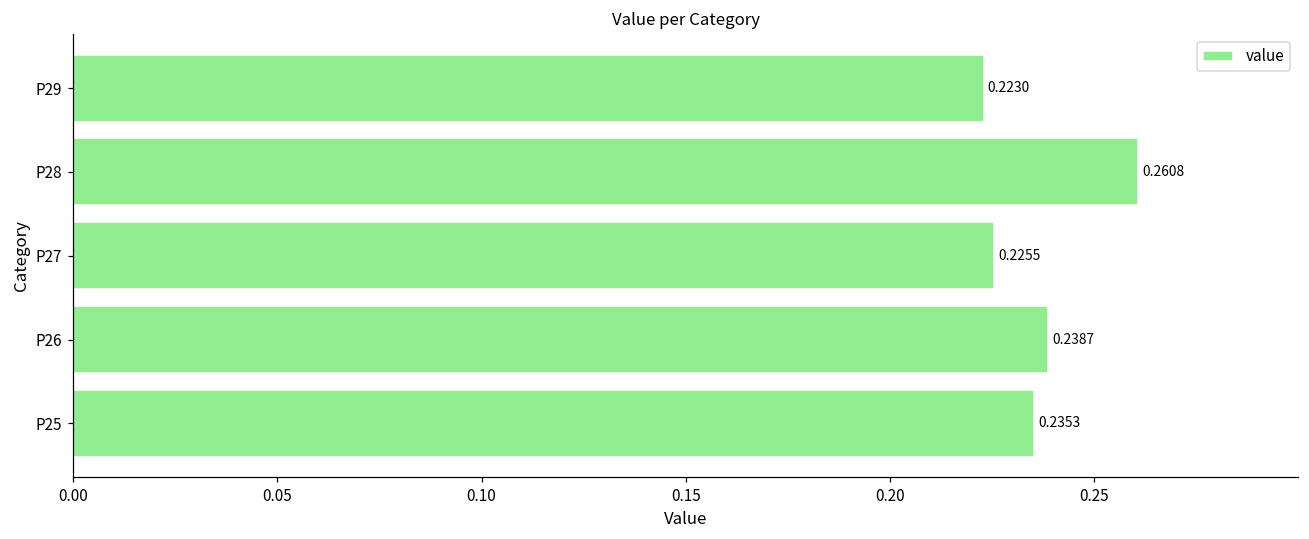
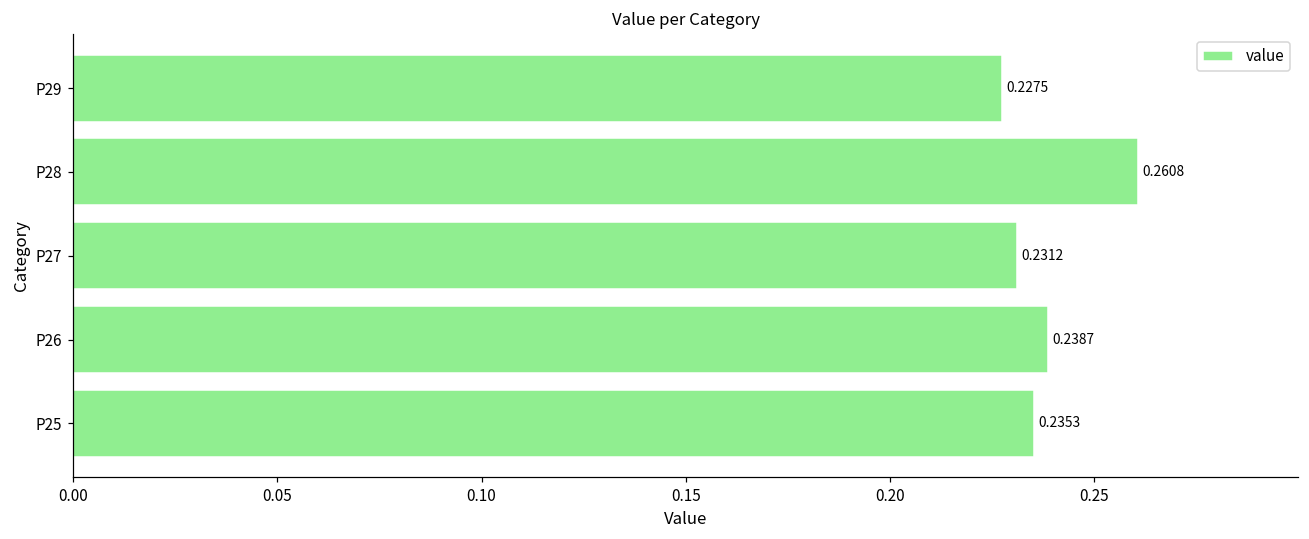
  {
-   "P29": 0.2230,
+   "P29": 0.2275,
    "P28": 0.2608,
-   "P27": 0.2255,
+   "P27": 0.2312,
    "P26": 0.2387,
    "P25": 0.2353
  }
